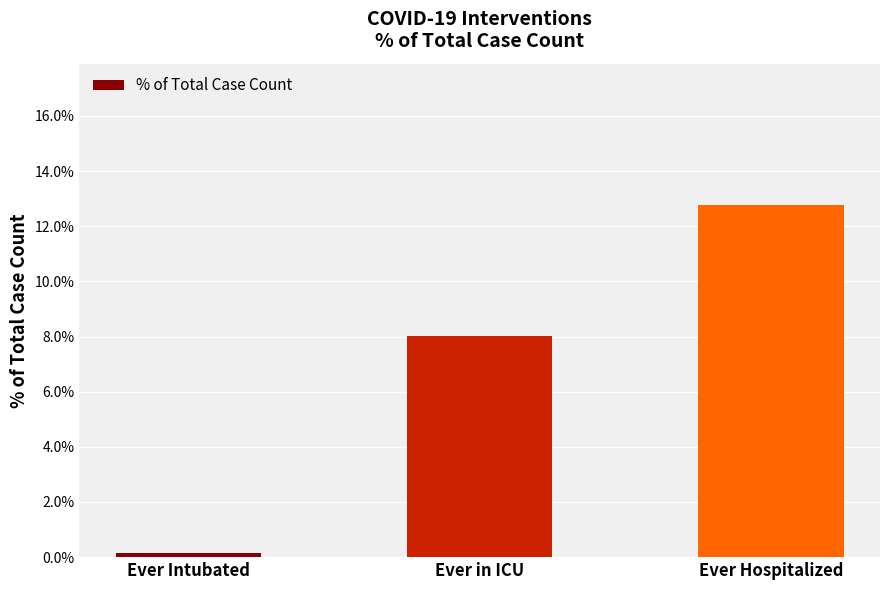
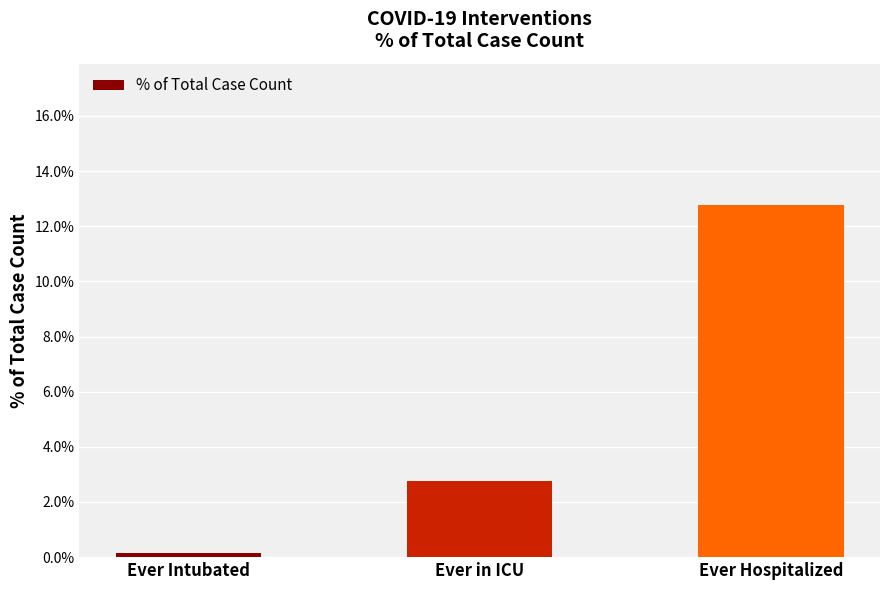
  {
    "Ever Intubated": "0.2%",
-   "Ever in ICU": "8.0%",
+   "Ever in ICU": "2.8%",
    "Ever Hospitalized": "12.8%"
  }
